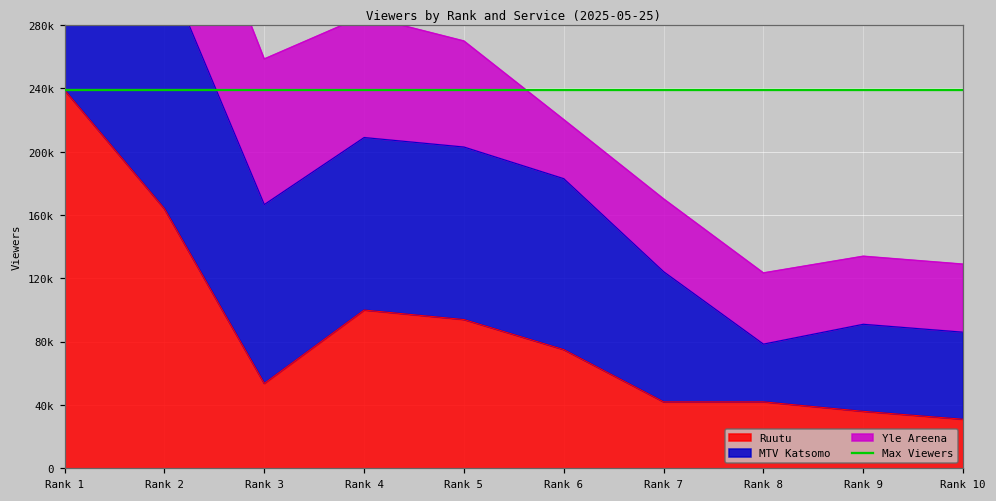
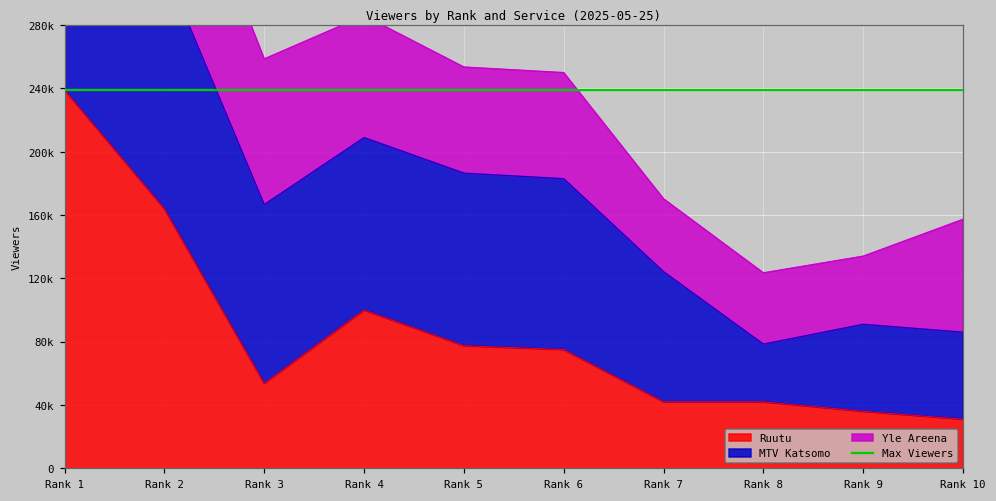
  {
    "Ruutu": {
      "Rank 1": 239000,
      "Rank 2": 164000,
      "Rank 3": 54000,
      "Rank 4": 100000,
-     "Rank 5": 94000,
+     "Rank 5": 77000,
      "Rank 6": 75000,
      "Rank 7": 42000,
      "Rank 8": 42000,
      "Rank 9": 36000,
      "Rank 10": 31000
    },
    "MTV Katsomo": {
      "Rank 3": 113000,
      "Rank 4": 109000,
      "Rank 5": 109000,
      "Rank 6": 108000,
      "Rank 7": 82000,
      "Rank 8": 36000,
      "Rank 9": 55000,
      "Rank 10": 55000
    },
    "Yle Areena": {
      "Rank 3": 92000,
      "Rank 5": 67000,
-     "Rank 6": 37000,
+     "Rank 6": 67000,
      "Rank 7": 46000,
      "Rank 8": 45000,
      "Rank 9": 43000,
-     "Rank 10": 43000
+     "Rank 10": 71000
    }
  }
